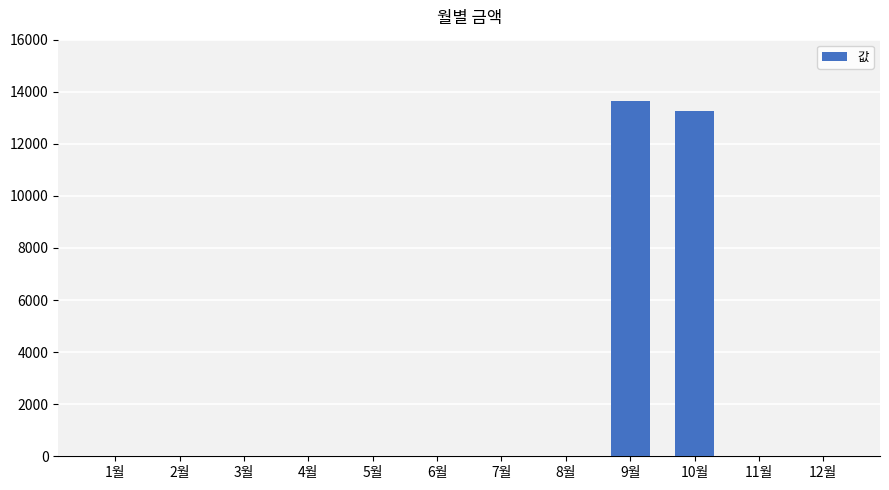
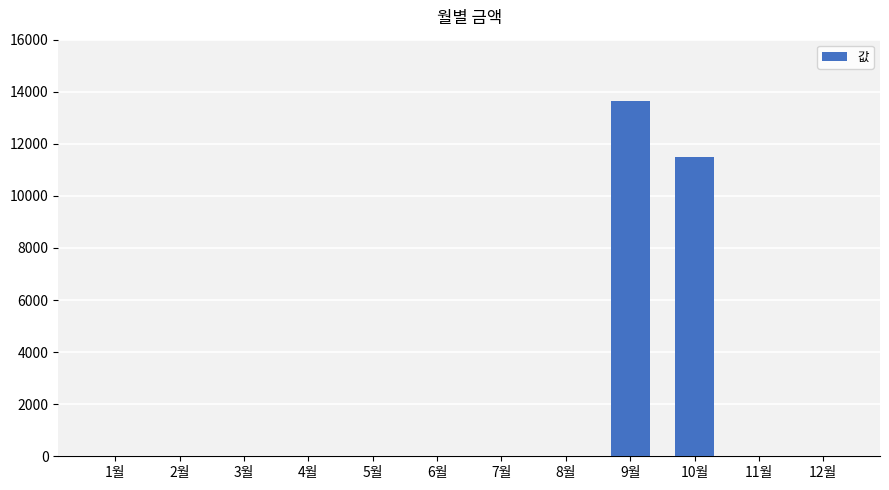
  {
    "1월": 0,
    "2월": 0,
    "3월": 0,
    "4월": 0,
    "5월": 0,
    "6월": 0,
    "7월": 0,
    "8월": 0,
    "9월": 13700,
-   "10월": 13300,
+   "10월": 11500,
    "11월": 0,
    "12월": 0
  }
